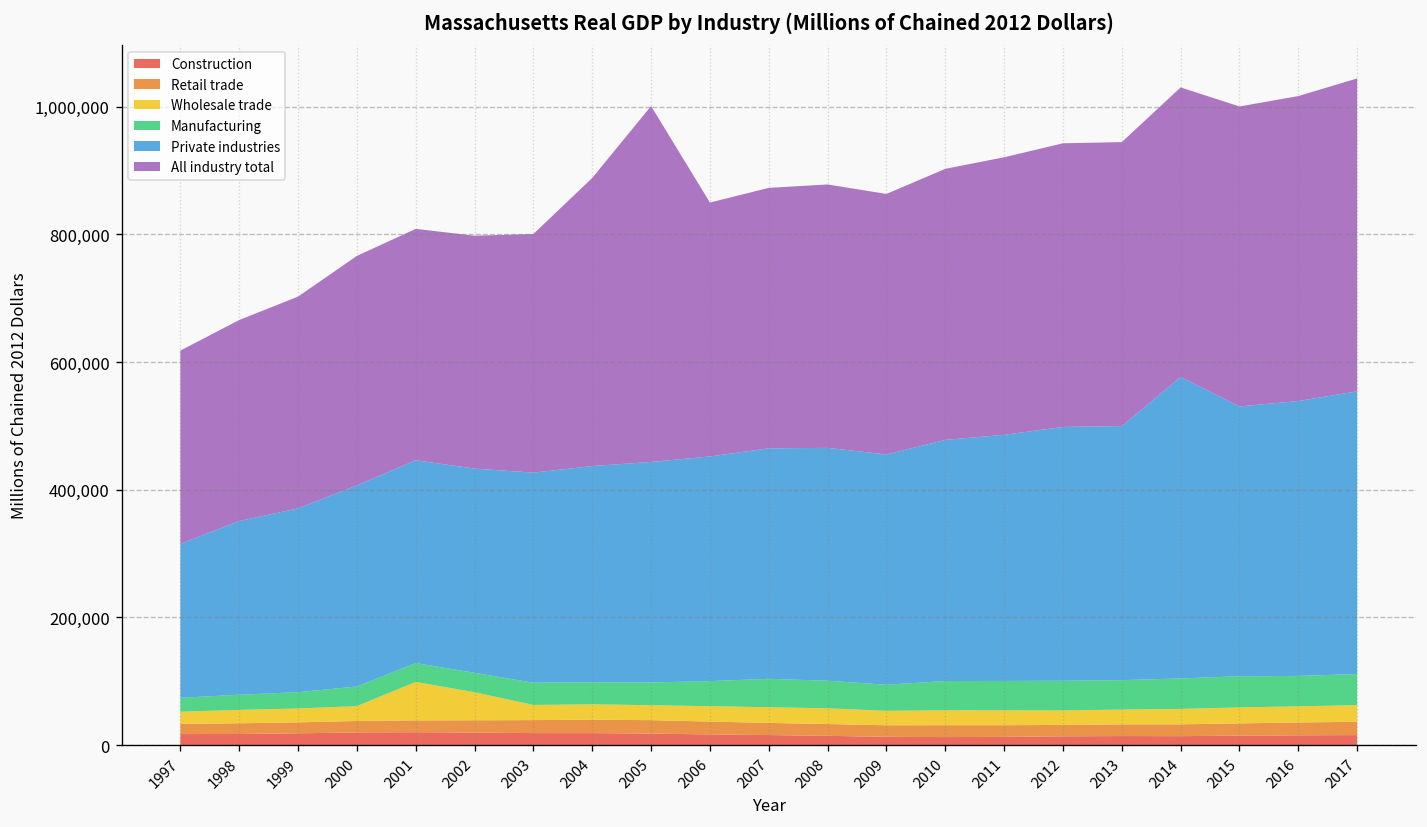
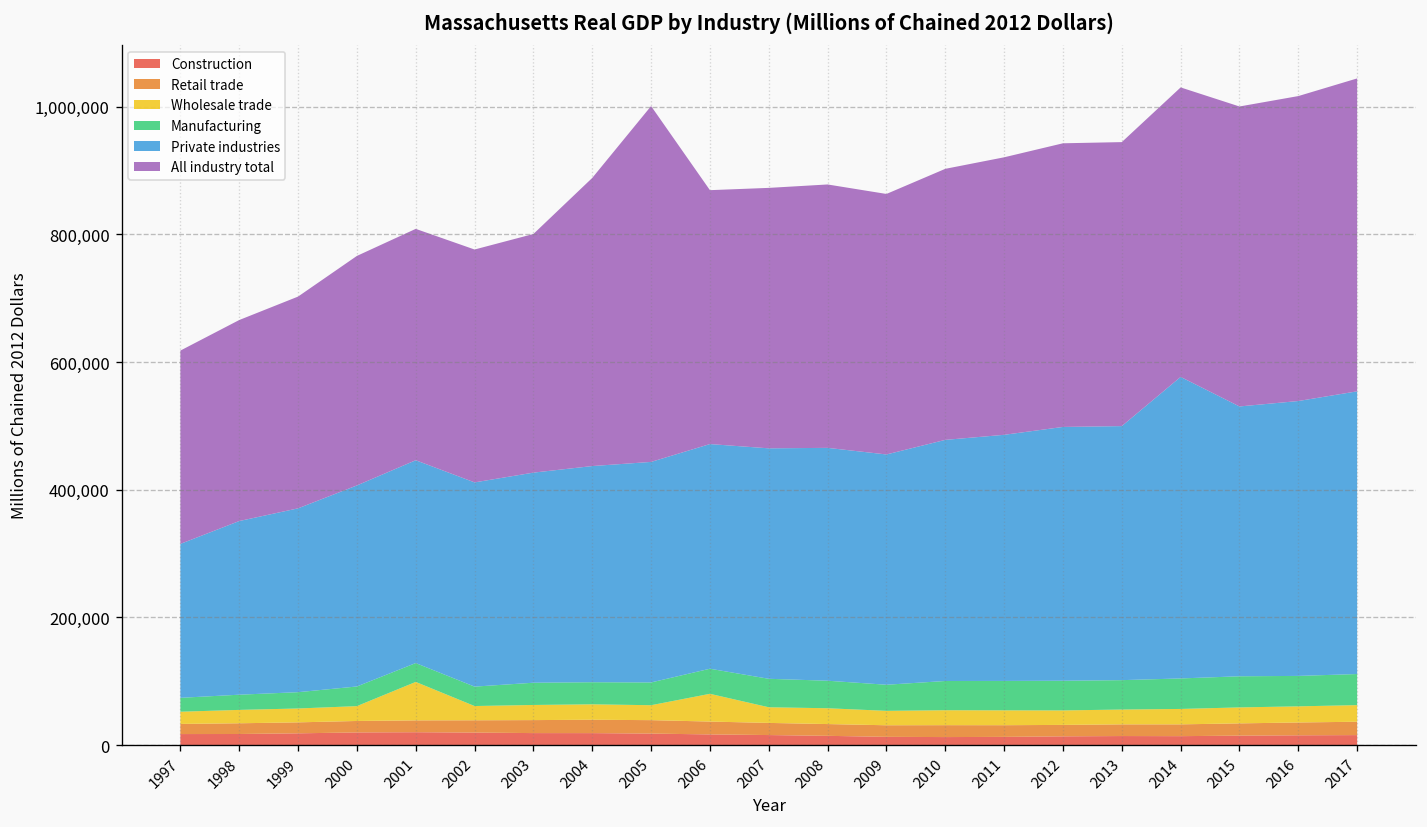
  {
    "Wholesale trade": {
      "1997": "20,000",
      "1998": "20,000",
      "1999": "20,000",
      "2000": "20,000",
      "2001": "60,000",
-     "2002": "40,000",
+     "2002": "20,000",
      "2003": "20,000",
      "2004": "20,000",
      "2005": "20,000",
-     "2006": "20,000",
+     "2006": "40,000",
      "2007": "20,000",
      "2008": "20,000",
      "2009": "20,000",
      "2010": "20,000",
      "2011": "20,000",
      "2012": "20,000",
      "2013": "20,000",
      "2014": "20,000",
      "2015": "30,000",
      "2016": "30,000",
      "2017": "30,000"
    },
    "Manufacturing": {
      "1997": "20,000",
      "1998": "20,000",
      "1999": "30,000",
      "2000": "30,000",
      "2001": "30,000",
      "2002": "30,000",
      "2003": "30,000",
      "2004": "30,000",
      "2005": "40,000",
      "2006": "40,000",
      "2007": "40,000",
      "2008": "40,000",
      "2009": "40,000",
      "2010": "50,000",
      "2011": "50,000",
      "2012": "50,000",
      "2013": "50,000",
      "2014": "50,000",
      "2015": "50,000",
      "2016": "50,000",
      "2017": "50,000"
    },
    "Private industries": {
      "1997": "240,000",
      "1998": "270,000",
      "1999": "290,000",
      "2000": "310,000",
      "2001": "320,000",
      "2002": "320,000",
      "2003": "330,000",
      "2004": "340,000",
      "2005": "350,000",
      "2006": "350,000",
      "2007": "360,000",
      "2008": "360,000",
      "2009": "360,000",
      "2010": "380,000",
      "2011": "390,000",
      "2012": "400,000",
      "2013": "400,000",
      "2014": "470,000",
      "2015": "420,000",
      "2016": "430,000",
      "2017": "440,000"
    },
    "All industry total": {
      "1997": "300,000",
      "1998": "310,000",
      "1999": "330,000",
      "2000": "360,000",
      "2001": "360,000",
      "2002": "360,000",
      "2003": "370,000",
      "2004": "450,000",
      "2005": "560,000",
      "2006": "400,000",
      "2007": "410,000",
      "2008": "410,000",
      "2009": "410,000",
      "2010": "420,000",
      "2011": "430,000",
      "2012": "440,000",
      "2013": "440,000",
      "2014": "450,000",
      "2015": "470,000",
      "2016": "480,000",
      "2017": "490,000"
    }
  }
